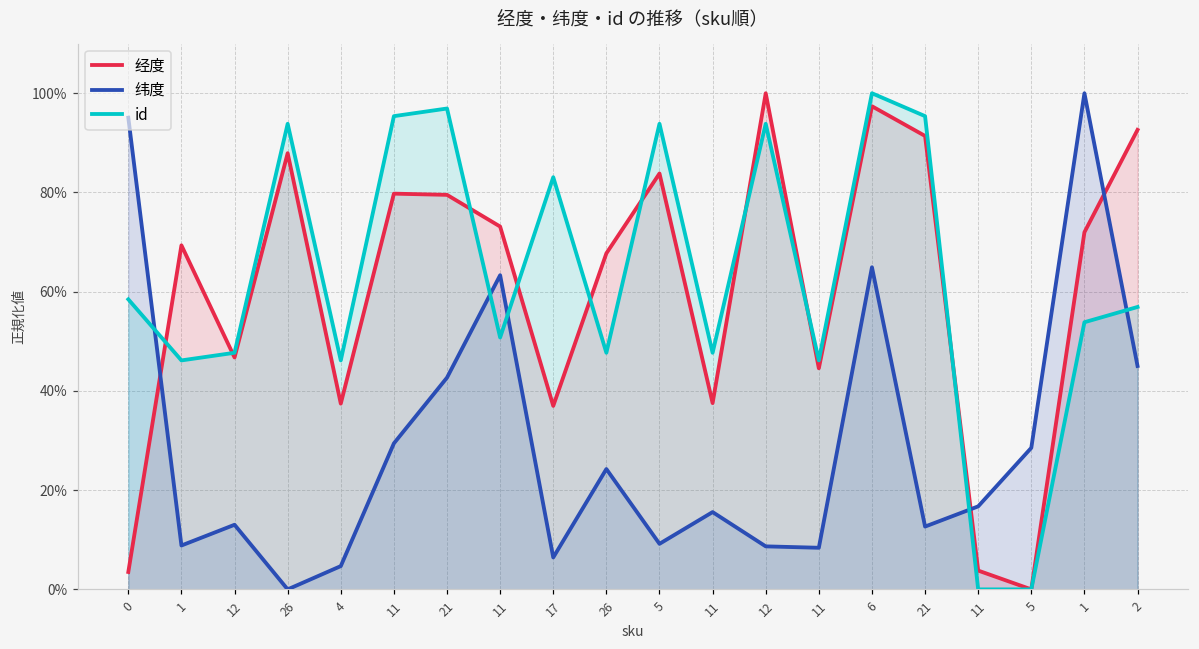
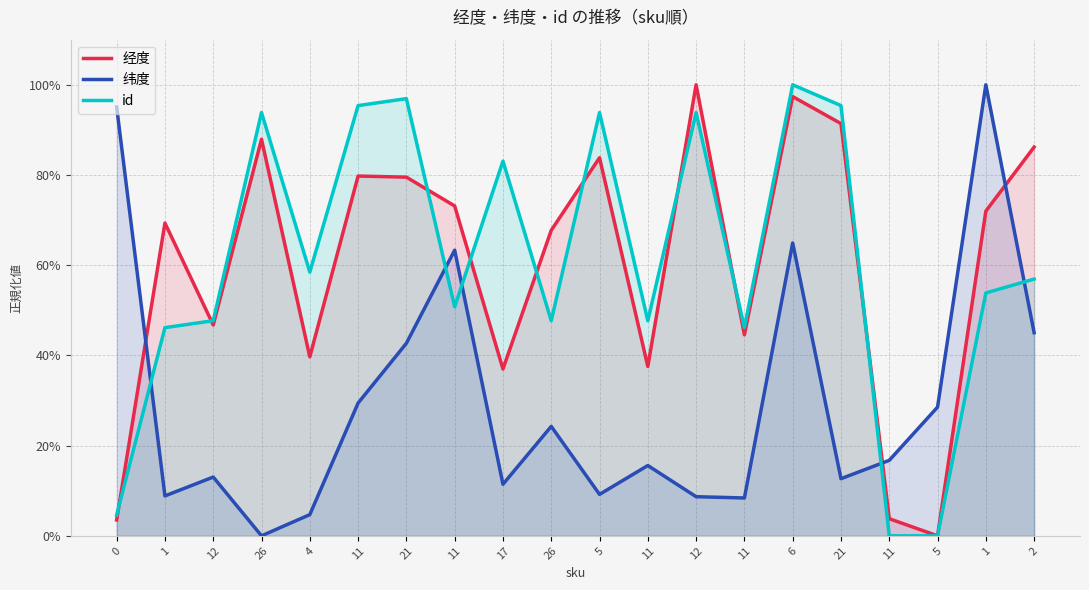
  {
    "经度": {
      "0": "4%",
-     "4": "37%",
+     "4": "40%",
      "17": "37%",
      "6": "97%",
-     "2": "93%"
+     "2": "86%"
    },
    "纬度": {
      "4": "5%",
-     "17": "6%",
+     "17": "11%",
      "6": "65%",
      "2": "45%"
    },
    "id": {
-     "0": "58%",
-     "4": "46%",
+     "0": "5%",
+     "4": "58%",
      "17": "83%",
      "6": "100%",
      "2": "57%"
    }
  }
